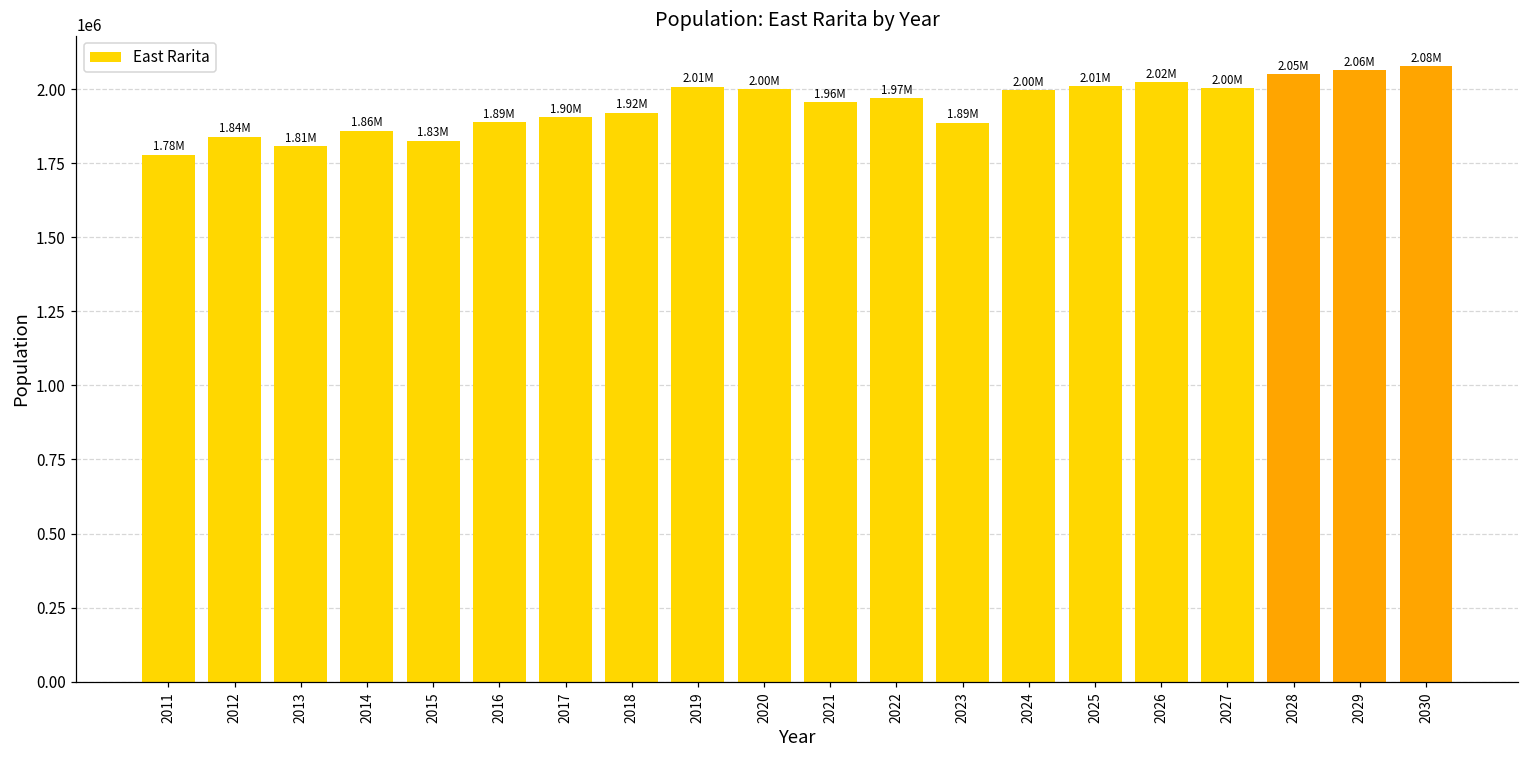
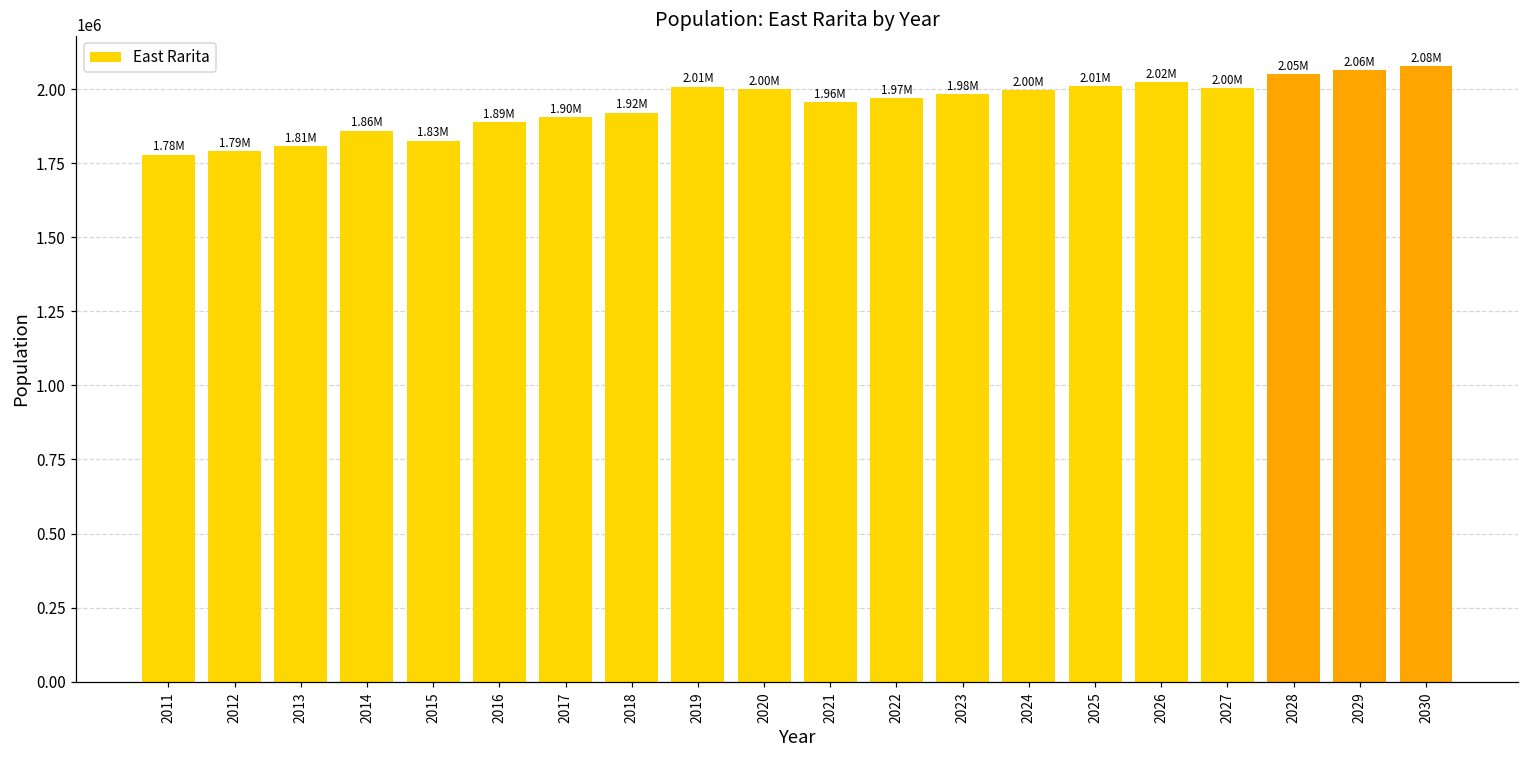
  {
    "2011": "1.78M",
-   "2012": "1.84M",
+   "2012": "1.79M",
    "2013": "1.81M",
    "2014": "1.86M",
    "2015": "1.83M",
    "2016": "1.89M",
    "2017": "1.90M",
    "2018": "1.92M",
    "2019": "2.01M",
    "2020": "2.00M",
    "2021": "1.96M",
    "2022": "1.97M",
-   "2023": "1.89M",
+   "2023": "1.98M",
    "2024": "2.00M",
    "2025": "2.01M",
    "2026": "2.02M",
    "2027": "2.00M",
    "2028": "2.05M",
    "2029": "2.06M",
    "2030": "2.08M"
  }
